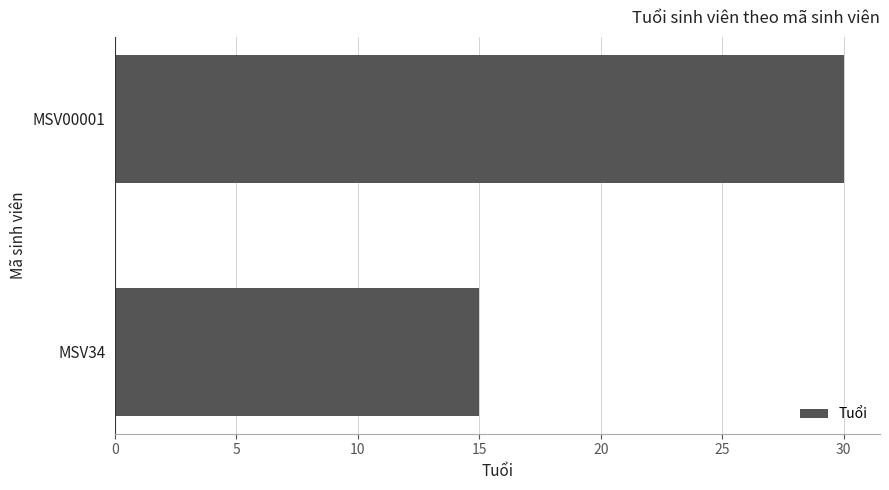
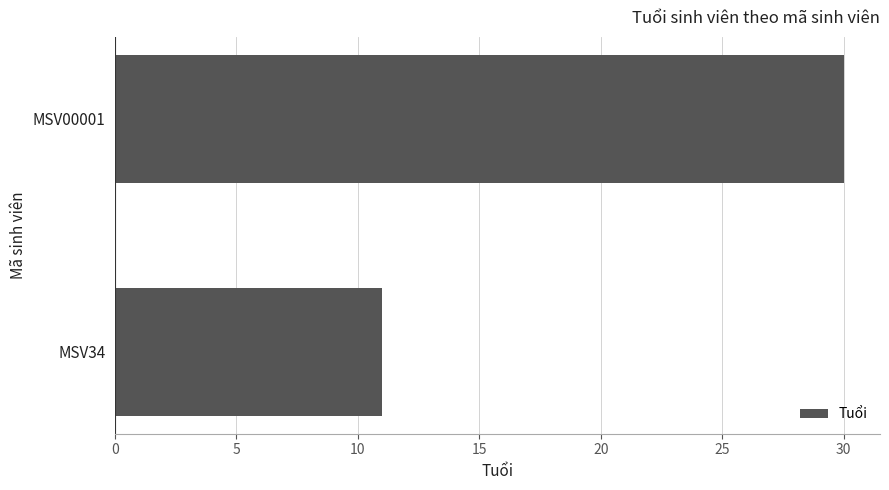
  {
    "MSV00001": 30,
-   "MSV34": 15
+   "MSV34": 11
  }
